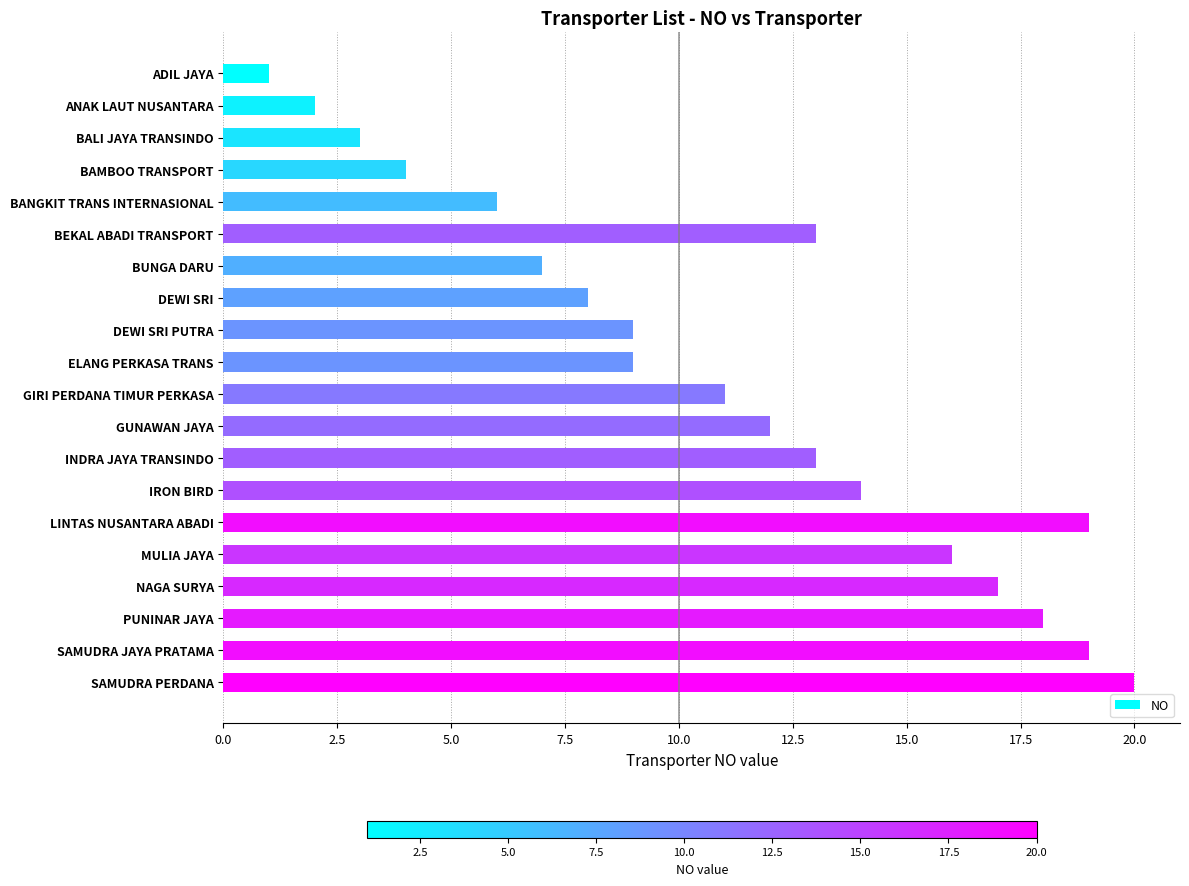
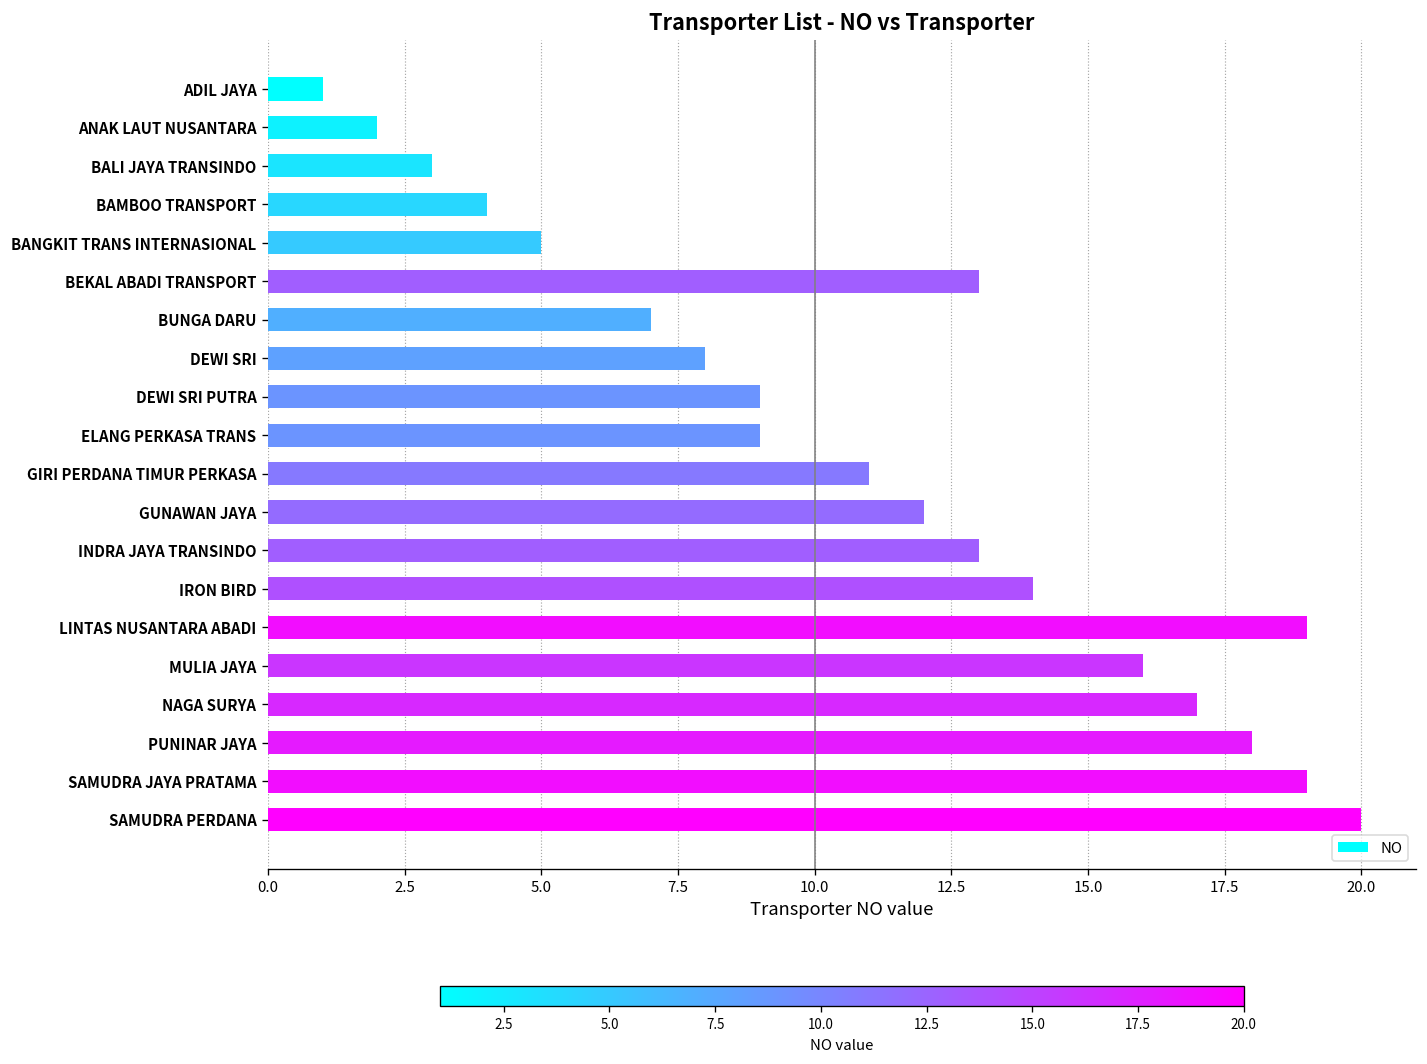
  {
    "ADIL JAYA": 1,
    "ANAK LAUT NUSANTARA": 2,
    "BALI JAYA TRANSINDO": 3,
    "BAMBOO TRANSPORT": 4,
-   "BANGKIT TRANS INTERNASIONAL": 6,
+   "BANGKIT TRANS INTERNASIONAL": 5,
    "BEKAL ABADI TRANSPORT": 13,
    "BUNGA DARU": 7,
    "DEWI SRI": 8,
    "DEWI SRI PUTRA": 9,
    "ELANG PERKASA TRANS": 9,
    "GIRI PERDANA TIMUR PERKASA": 11,
    "GUNAWAN JAYA": 12,
    "INDRA JAYA TRANSINDO": 13,
    "IRON BIRD": 14,
    "LINTAS NUSANTARA ABADI": 19,
    "MULIA JAYA": 16,
    "NAGA SURYA": 17,
    "PUNINAR JAYA": 18,
    "SAMUDRA JAYA PRATAMA": 19,
    "SAMUDRA PERDANA": 20
  }
